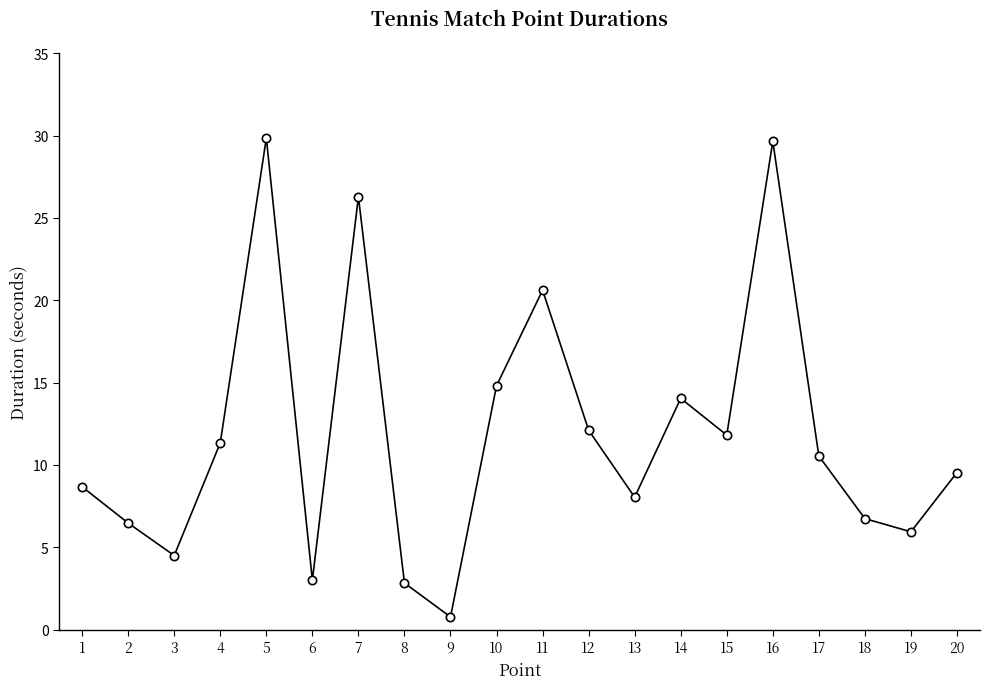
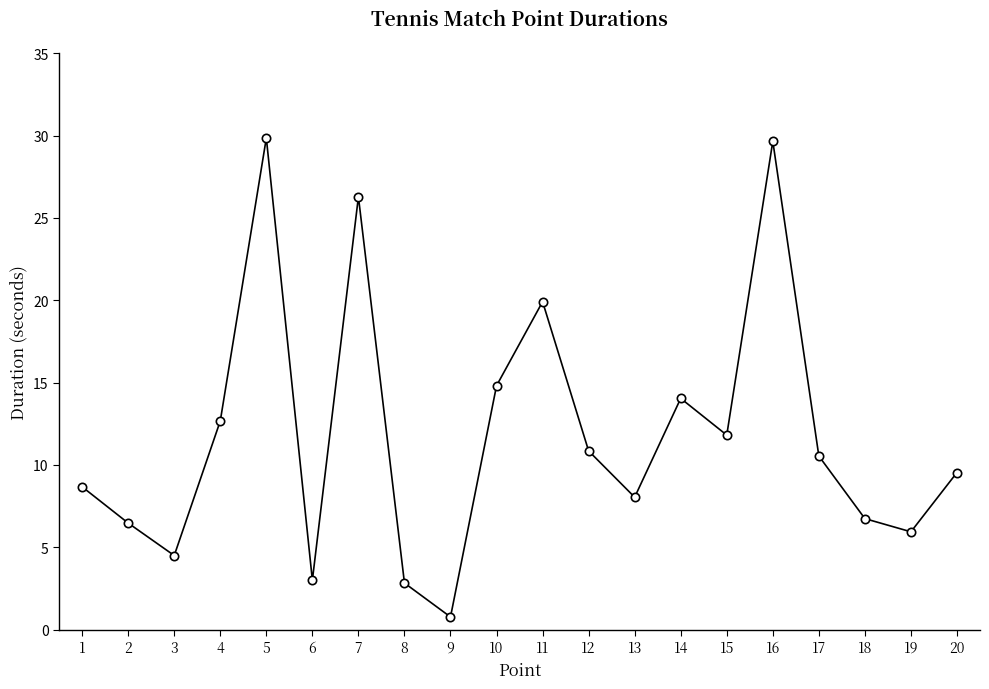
  {
    "1": 8.7,
    "2": 6.5,
    "3": 4.5,
-   "4": 11.3,
+   "4": 12.7,
    "5": 29.9,
    "6": 3.0,
    "7": 26.3,
    "8": 2.8,
    "9": 0.8,
    "10": 14.8,
-   "11": 20.6,
-   "12": 12.1,
+   "11": 19.9,
+   "12": 10.9,
    "13": 8.0,
    "14": 14.0,
    "15": 11.8,
    "16": 29.7,
    "17": 10.5,
    "18": 6.7,
    "19": 5.9,
    "20": 9.5
  }
